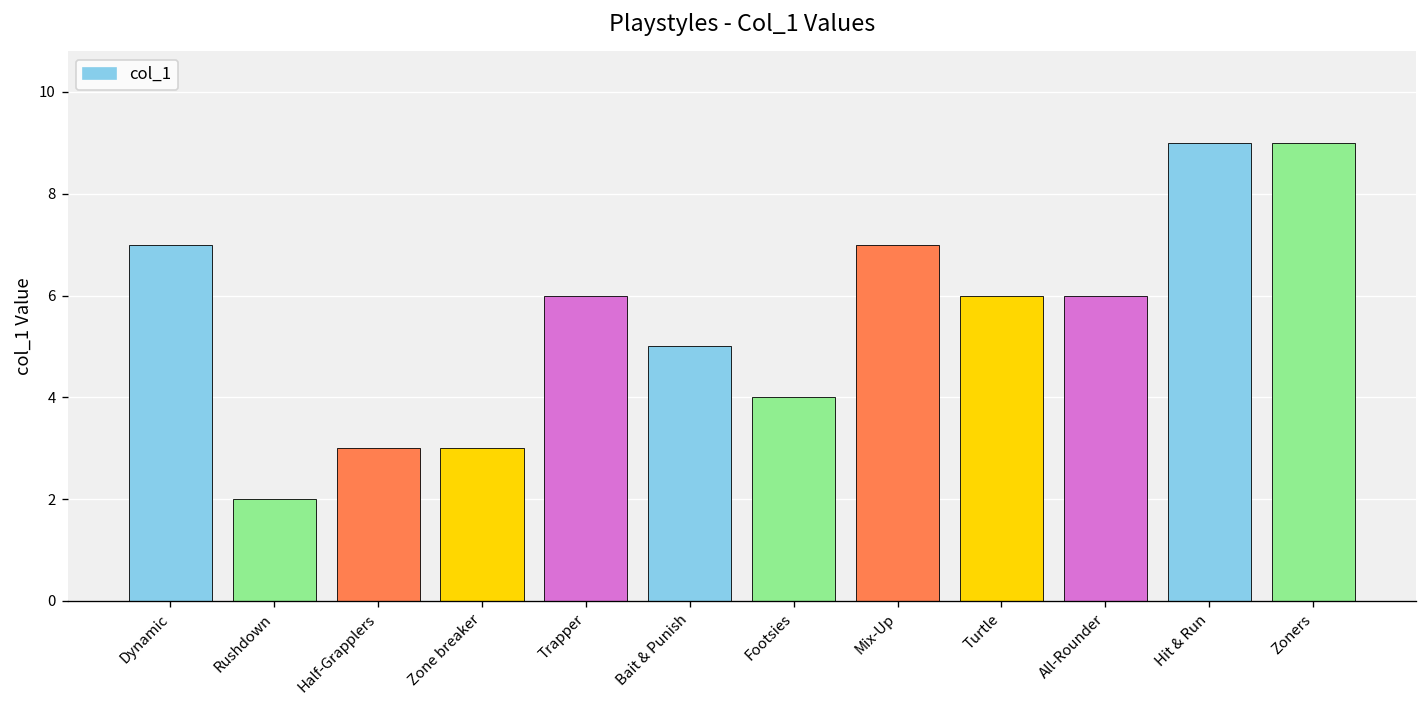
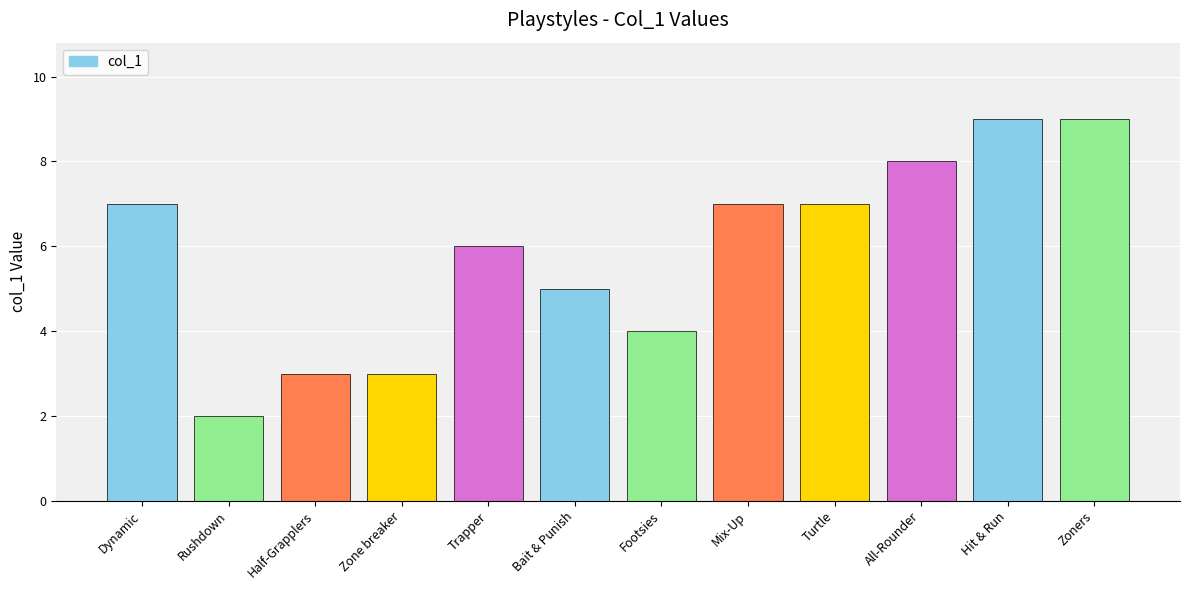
  {
    "Dynamic": 7,
    "Rushdown": 2,
    "Half-Grapplers": 3,
    "Zone breaker": 3,
    "Trapper": 6,
    "Bait & Punish": 5,
    "Footsies": 4,
    "Mix-Up": 7,
-   "Turtle": 6,
-   "All-Rounder": 6,
+   "Turtle": 7,
+   "All-Rounder": 8,
    "Hit & Run": 9,
    "Zoners": 9
  }
